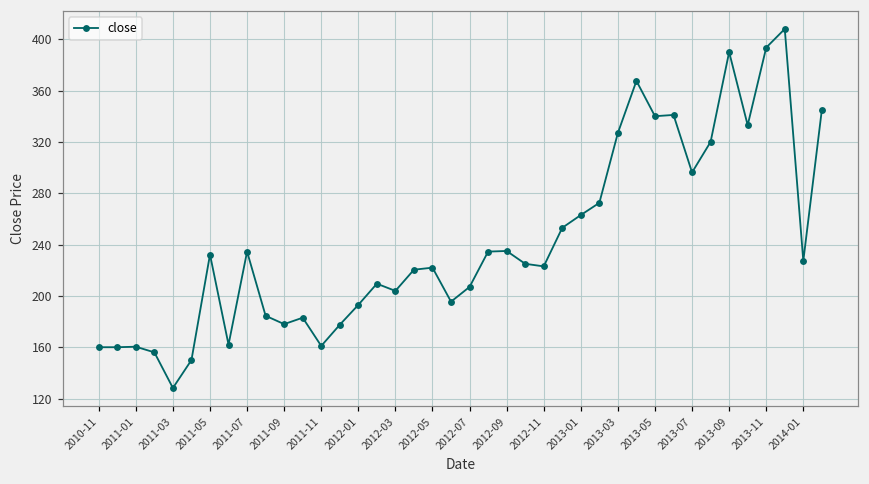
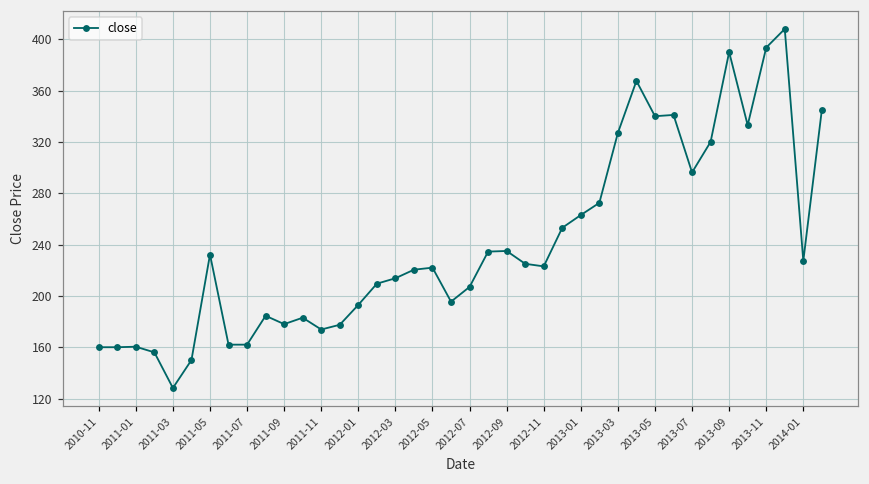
  {
    "2010-11": 160,
    "2011-01": 160,
    "2011-03": 128,
    "2011-05": 232,
-   "2011-07": 235,
+   "2011-07": 162,
    "2011-09": 178,
-   "2011-11": 161,
+   "2011-11": 174,
    "2012-01": 193,
-   "2012-03": 204,
+   "2012-03": 214,
    "2012-05": 222,
    "2012-07": 207,
    "2012-09": 235,
    "2012-11": 223,
    "2013-01": 263,
    "2013-03": 327,
    "2013-05": 340,
    "2013-07": 296,
    "2013-09": 390,
    "2013-11": 394,
    "2014-01": 227
  }
